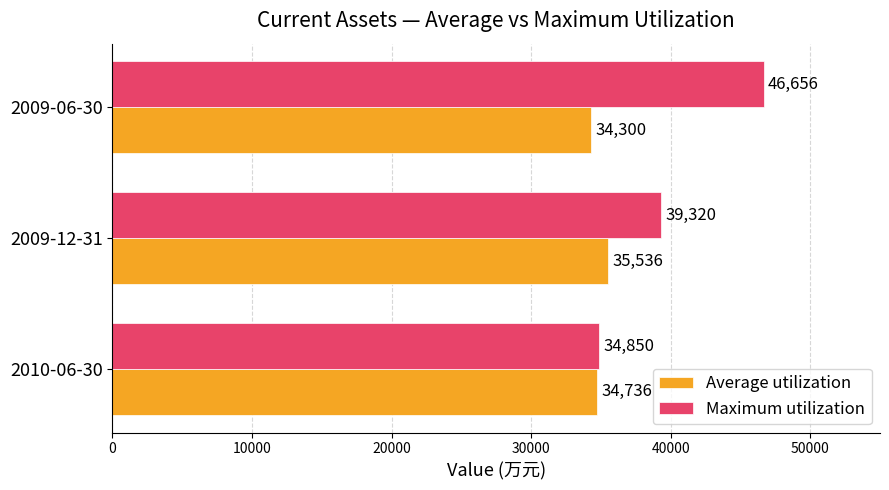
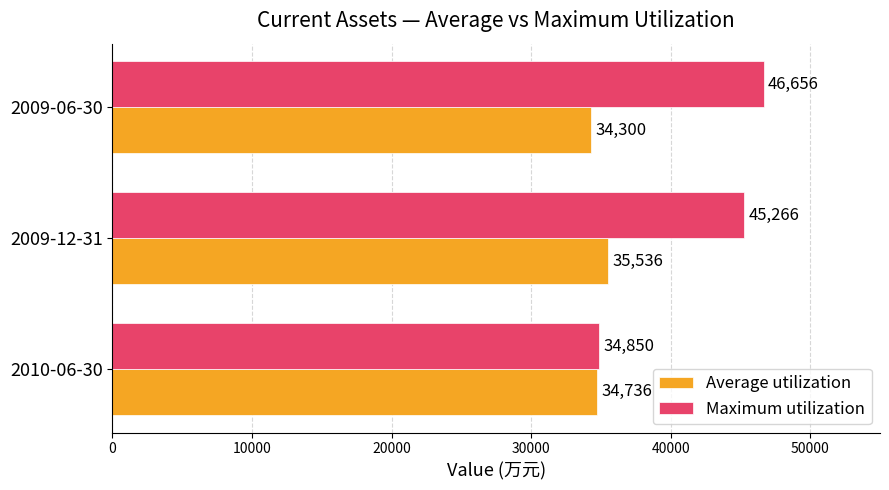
  {
    "Average utilization": {
      "2009-06-30": "34,300",
      "2009-12-31": "35,536",
      "2010-06-30": "34,736"
    },
    "Maximum utilization": {
      "2009-06-30": "46,656",
-     "2009-12-31": "39,320",
+     "2009-12-31": "45,266",
      "2010-06-30": "34,850"
    }
  }
